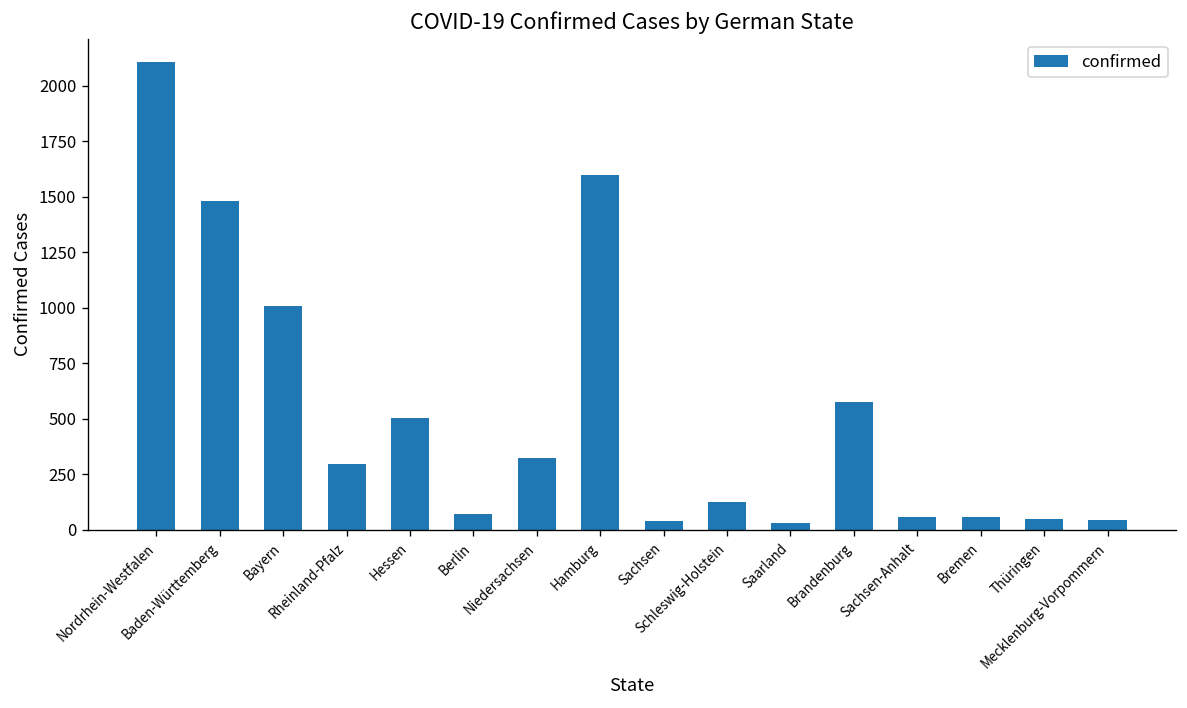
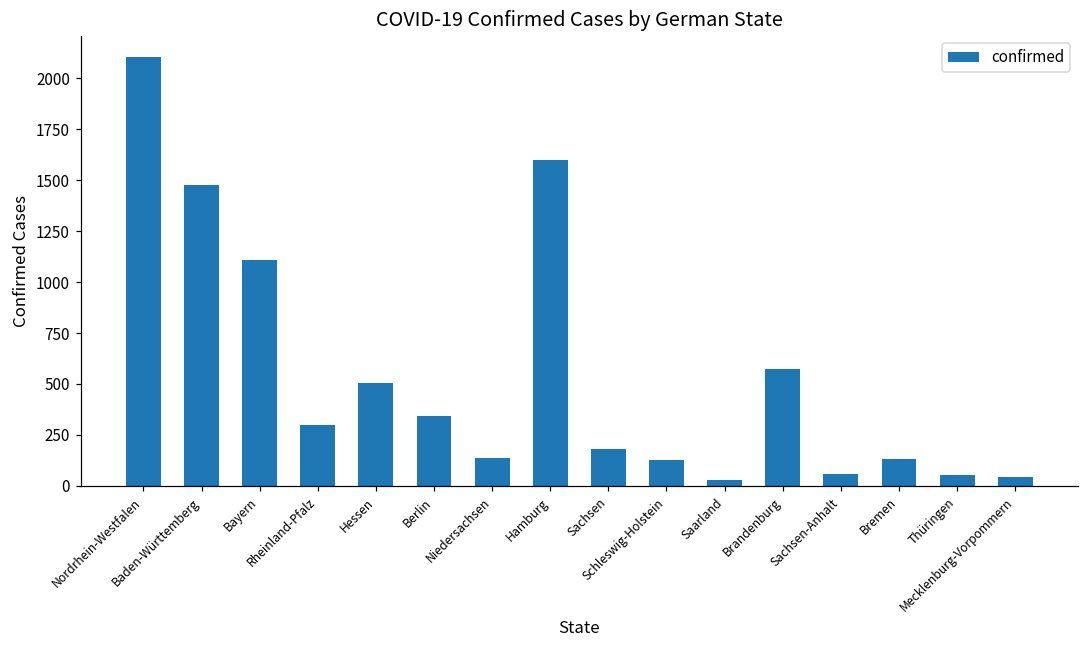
  {
    "Nordrhein-Westfalen": 2110,
    "Baden-Württemberg": 1480,
-   "Bayern": 1010,
+   "Bayern": 1110,
    "Rheinland-Pfalz": 300,
    "Hessen": 500,
-   "Berlin": 70,
-   "Niedersachsen": 330,
+   "Berlin": 350,
+   "Niedersachsen": 140,
    "Hamburg": 1600,
-   "Sachsen": 40,
+   "Sachsen": 180,
    "Schleswig-Holstein": 130,
    "Saarland": 30,
    "Brandenburg": 580,
    "Sachsen-Anhalt": 60,
-   "Bremen": 60,
+   "Bremen": 130,
    "Thüringen": 50,
    "Mecklenburg-Vorpommern": 50
  }
